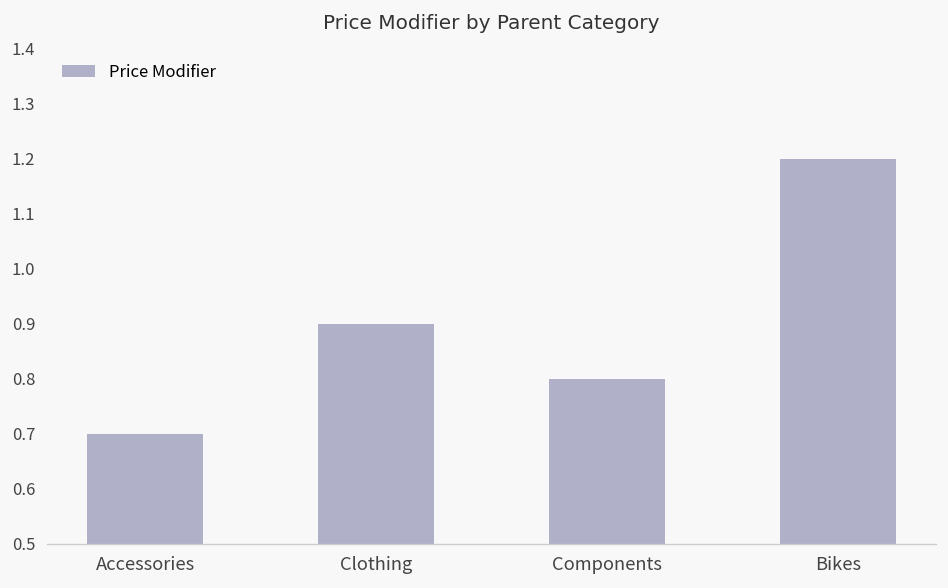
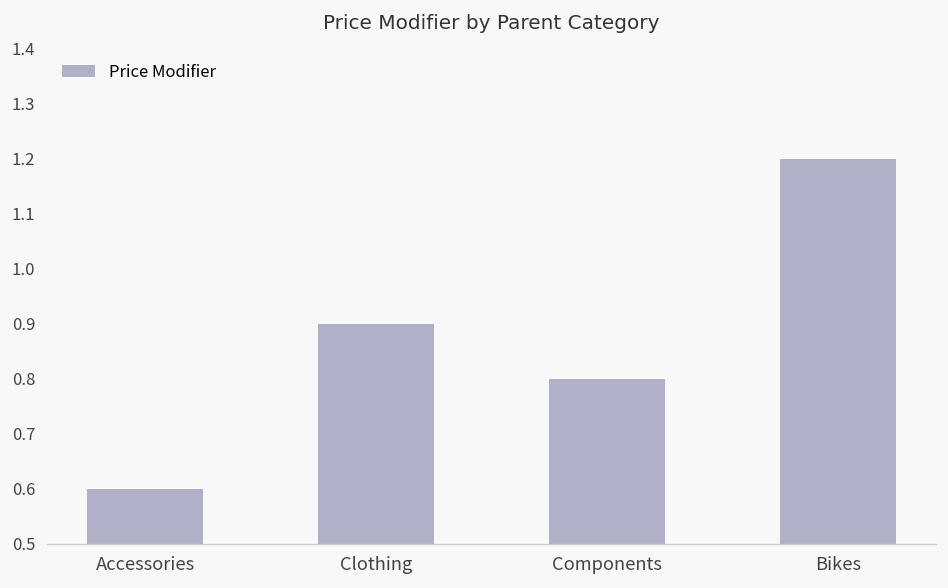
  {
-   "Accessories": 0.7,
+   "Accessories": 0.6,
    "Clothing": 0.9,
    "Components": 0.8,
    "Bikes": 1.2
  }
